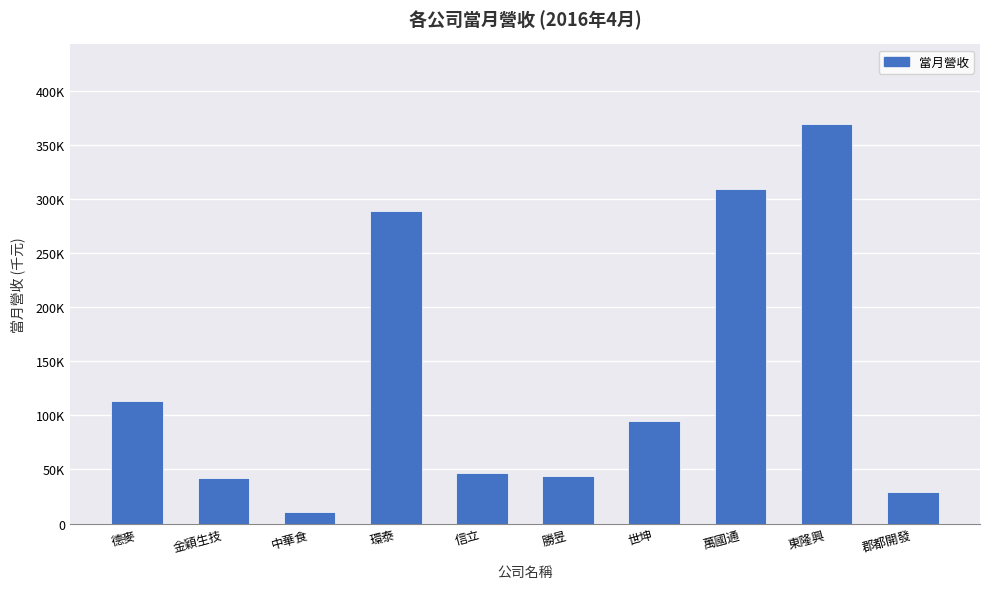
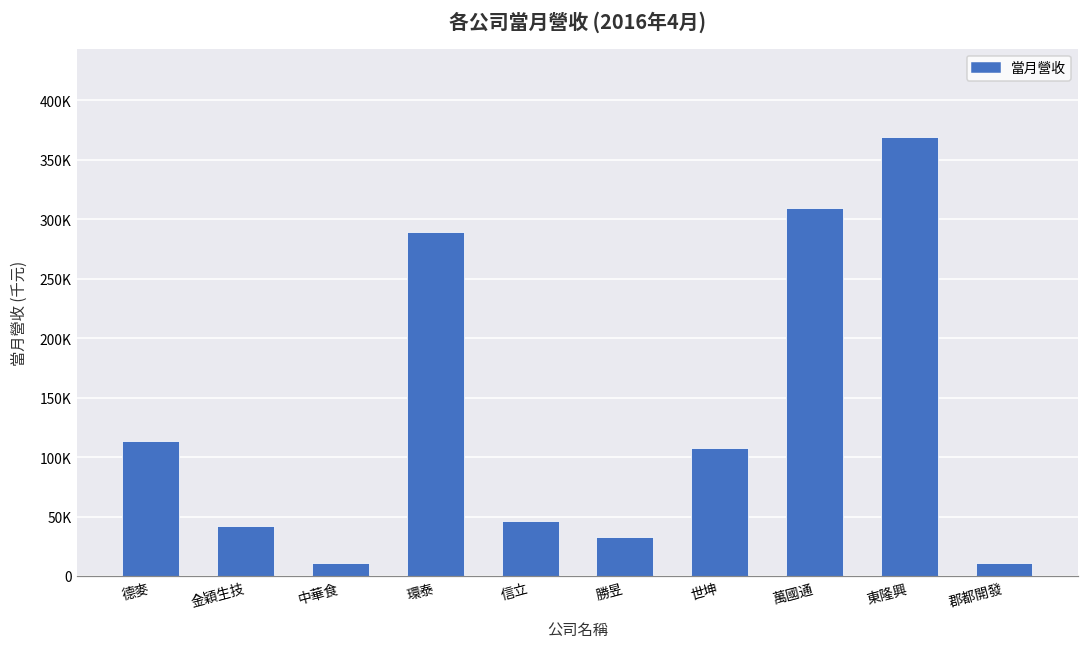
  {
    "德麥": 114000,
    "金穎生技": 42000,
    "中華食": 11000,
    "環泰": 289000,
    "信立": 46000,
-   "勝昱": 44000,
-   "世坤": 95000,
+   "勝昱": 33000,
+   "世坤": 108000,
    "萬國通": 310000,
    "東隆興": 369000,
-   "郡都開發": 29000
+   "郡都開發": 11000
  }
